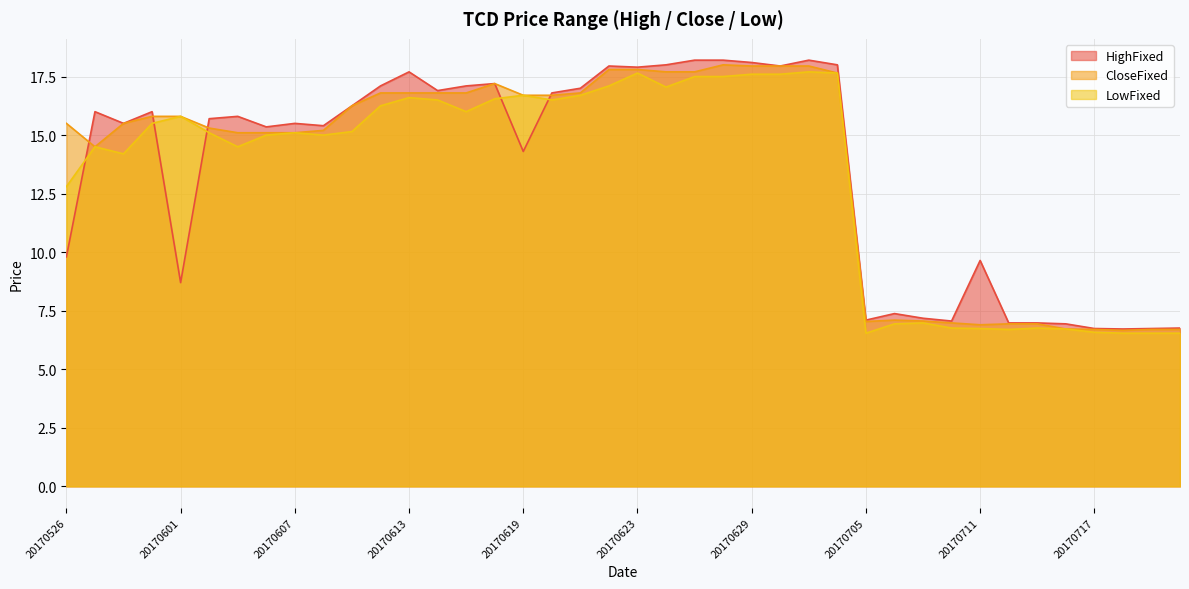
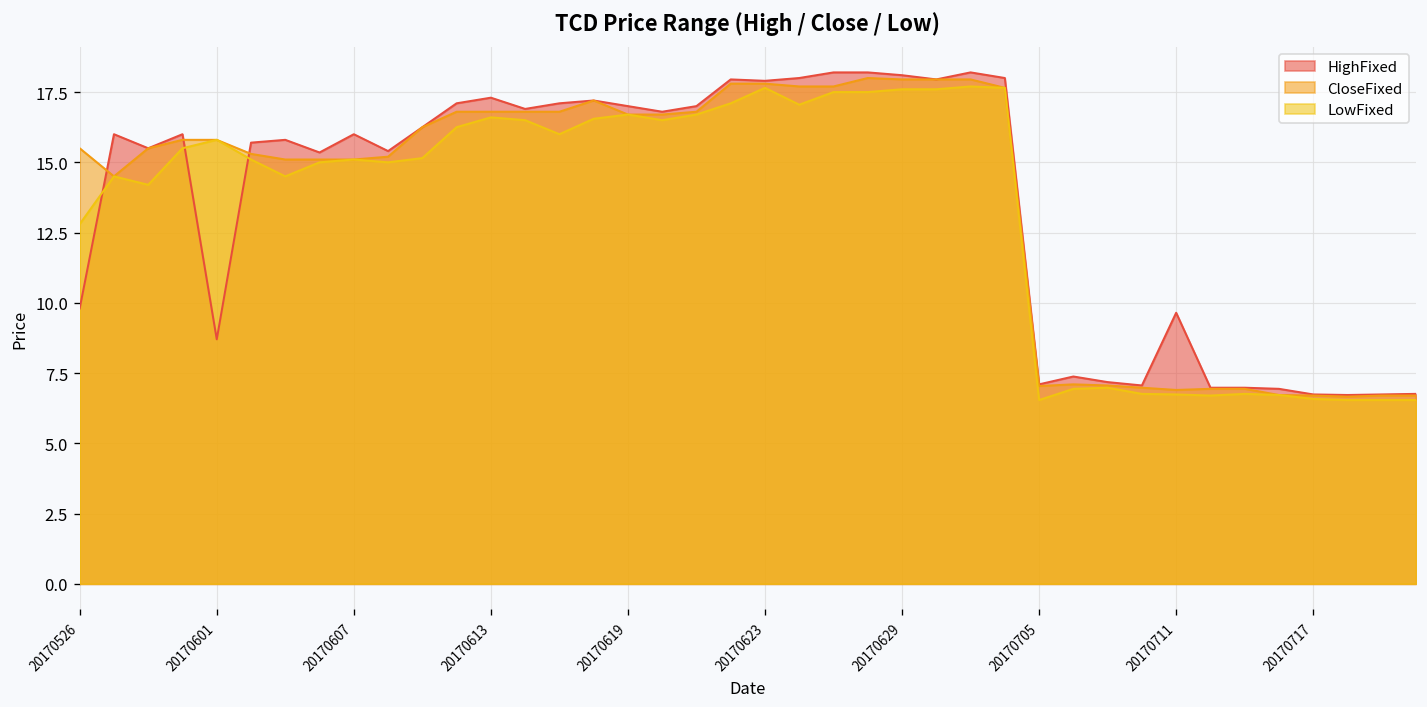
  {
    "HighFixed": {
      "20170526": 9.8,
      "20170601": 8.7,
-     "20170607": 15.5,
-     "20170613": 17.7,
-     "20170619": 14.3,
+     "20170607": 16.0,
+     "20170613": 17.3,
+     "20170619": 17.0,
      "20170629": 18.1,
      "20170711": 9.6
    }
  }
